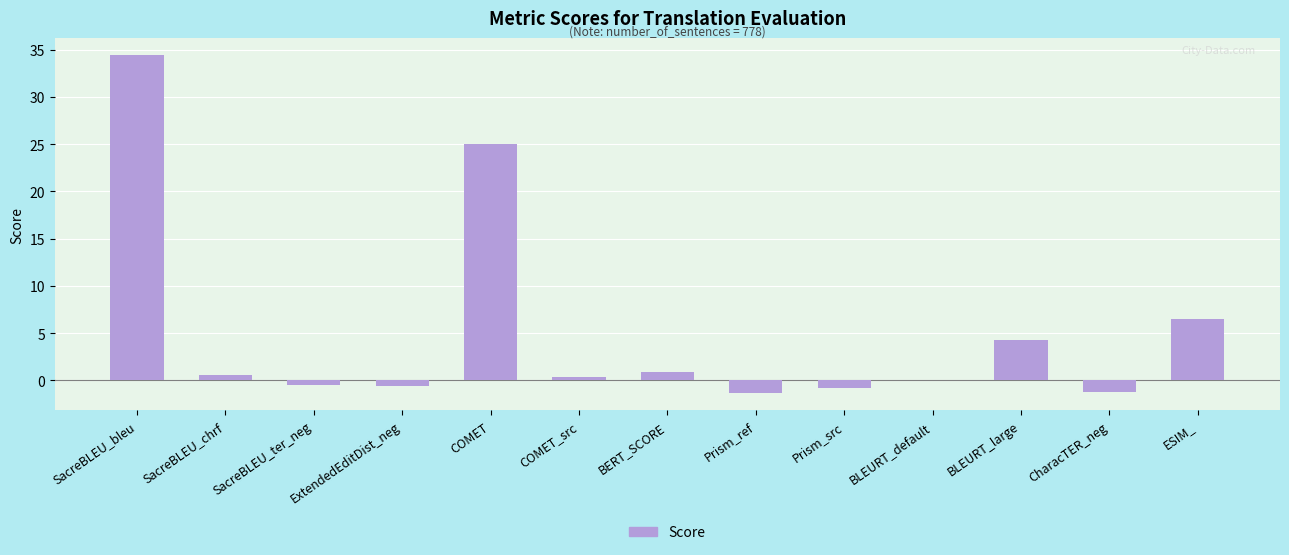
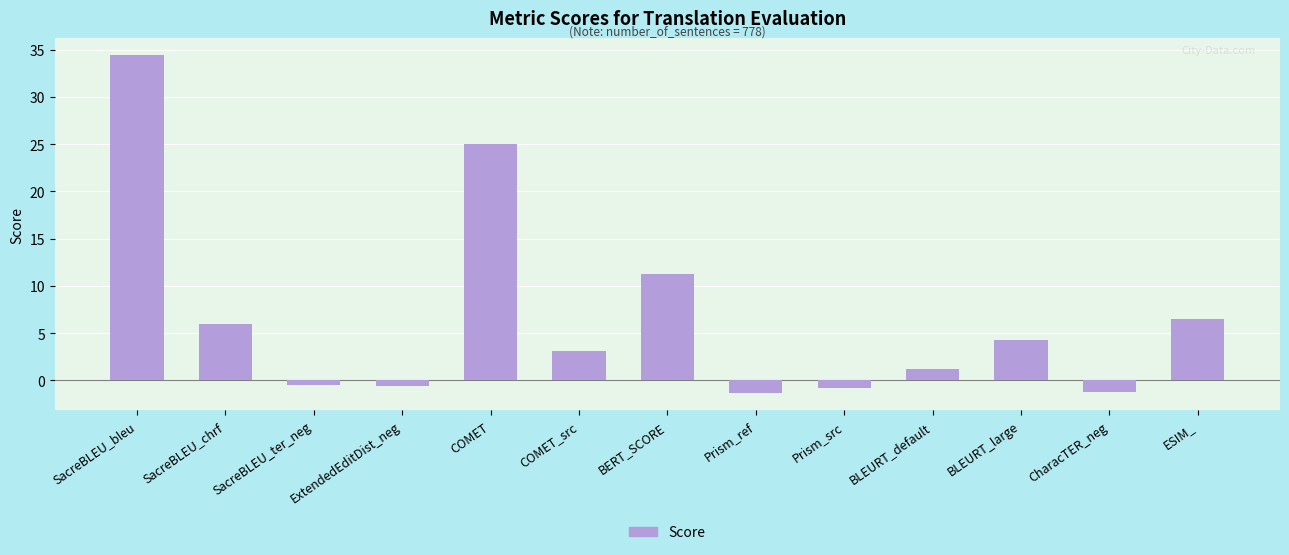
  {
    "SacreBLEU_bleu": 34,
-   "SacreBLEU_chrf": 1,
+   "SacreBLEU_chrf": 6,
    "SacreBLEU_ter_neg": -1,
    "ExtendedEditDist_neg": -1,
    "COMET": 25,
-   "COMET_src": 0,
-   "BERT_SCORE": 1,
+   "COMET_src": 3,
+   "BERT_SCORE": 11,
    "Prism_ref": -1,
    "Prism_src": -1,
-   "BLEURT_default": 0,
+   "BLEURT_default": 1,
    "BLEURT_large": 4,
    "CharacTER_neg": -1,
    "ESIM_": 7
  }
